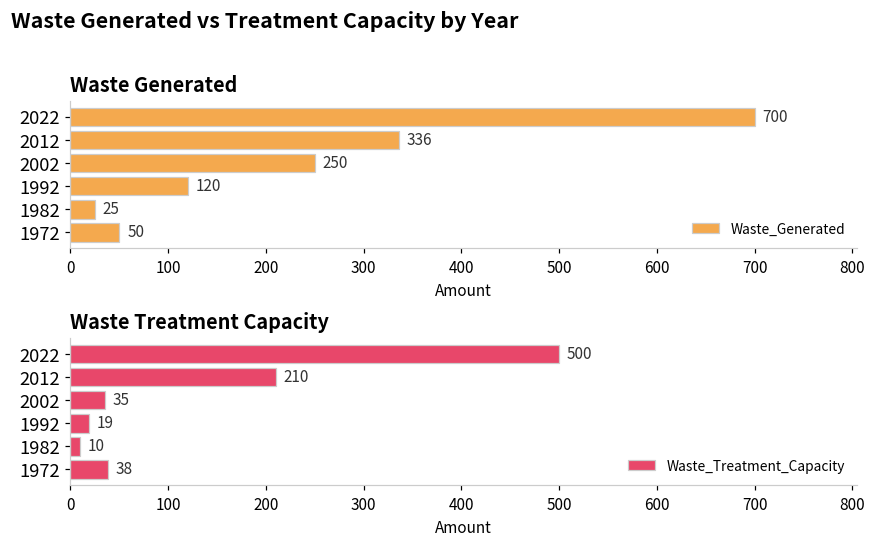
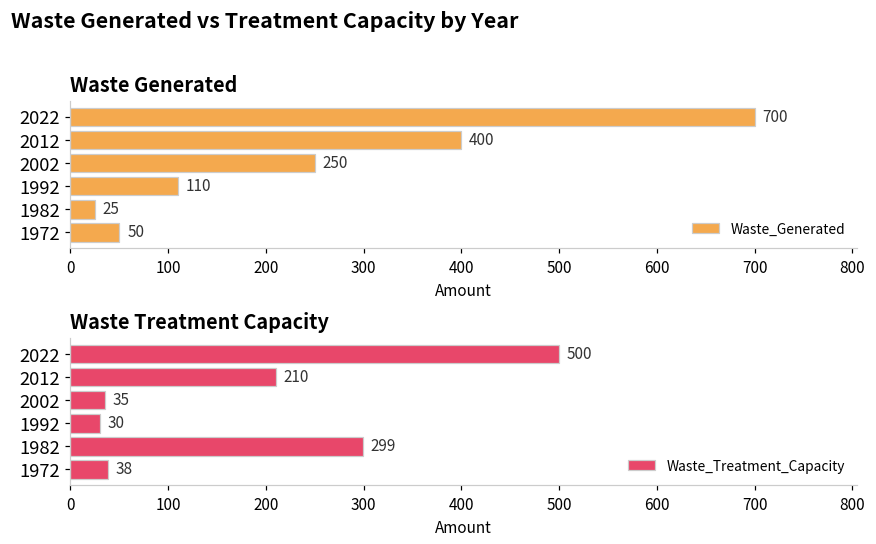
  {
    "Waste Generated": {
      "2022": 700,
-     "2012": 336,
+     "2012": 400,
      "2002": 250,
-     "1992": 120,
+     "1992": 110,
      "1982": 25,
      "1972": 50
    },
    "Waste Treatment Capacity": {
      "2022": 500,
      "2012": 210,
      "2002": 35,
-     "1992": 19,
-     "1982": 10,
+     "1992": 30,
+     "1982": 299,
      "1972": 38
    }
  }
